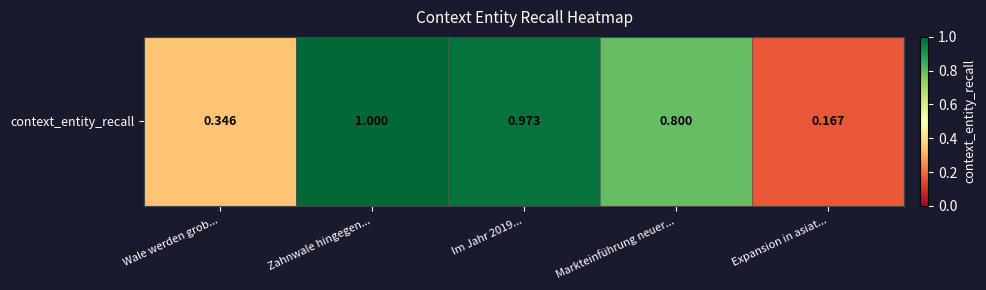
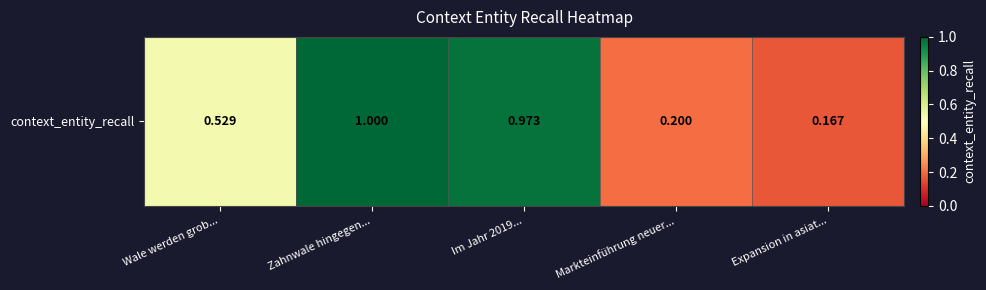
  {
    "context_entity_recall": {
-     "Wale werden grob...": 0.346,
+     "Wale werden grob...": 0.529,
      "Zahnwale hingegen...": 1.000,
      "Im Jahr 2019...": 0.973,
-     "Markteinführung neuer...": 0.800,
+     "Markteinführung neuer...": 0.200,
      "Expansion in asiat...": 0.167
    }
  }
